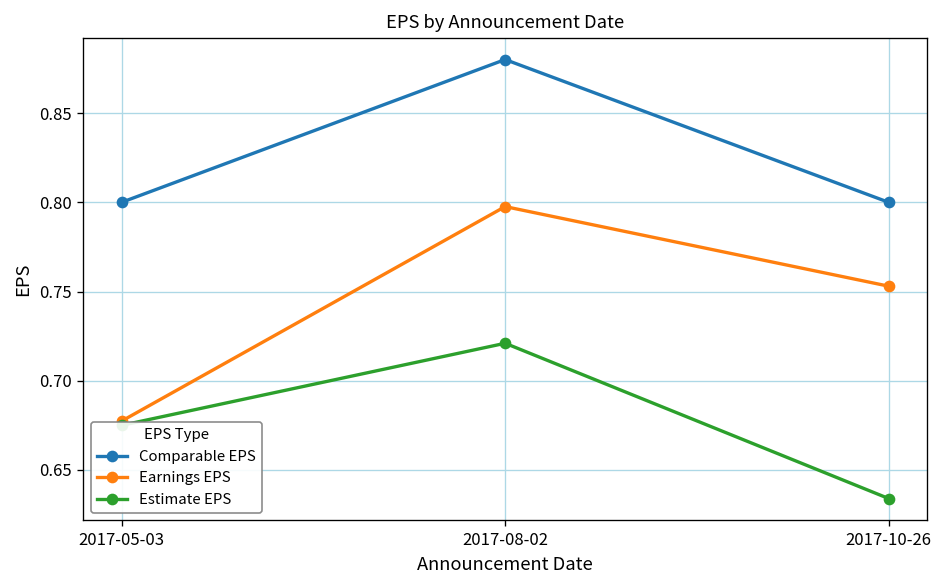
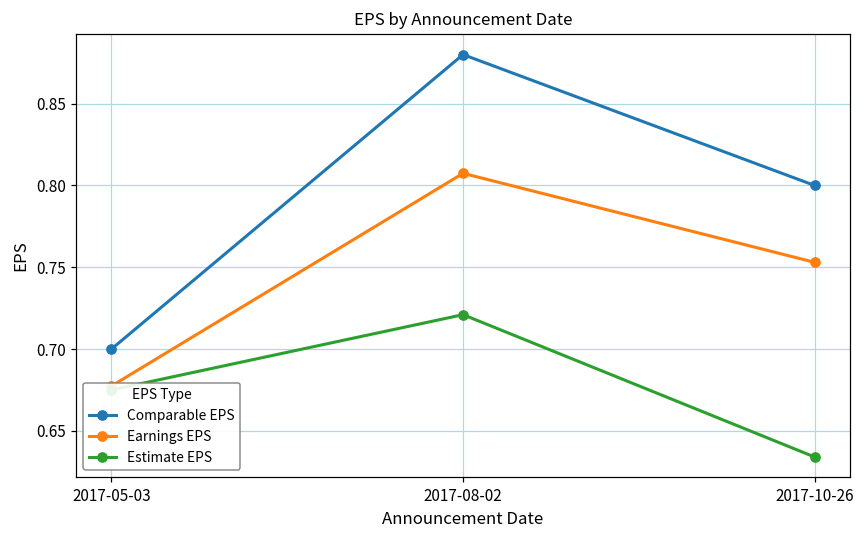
  {
    "Comparable EPS": {
-     "2017-05-03": 0.8,
+     "2017-05-03": 0.7,
      "2017-08-02": 0.880,
      "2017-10-26": 0.8
    },
    "Earnings EPS": {
-     "2017-08-02": 0.798,
+     "2017-08-02": 0.807,
      "2017-10-26": 0.753
    },
    "Estimate EPS": {
      "2017-08-02": 0.721,
      "2017-10-26": 0.634
    }
  }
